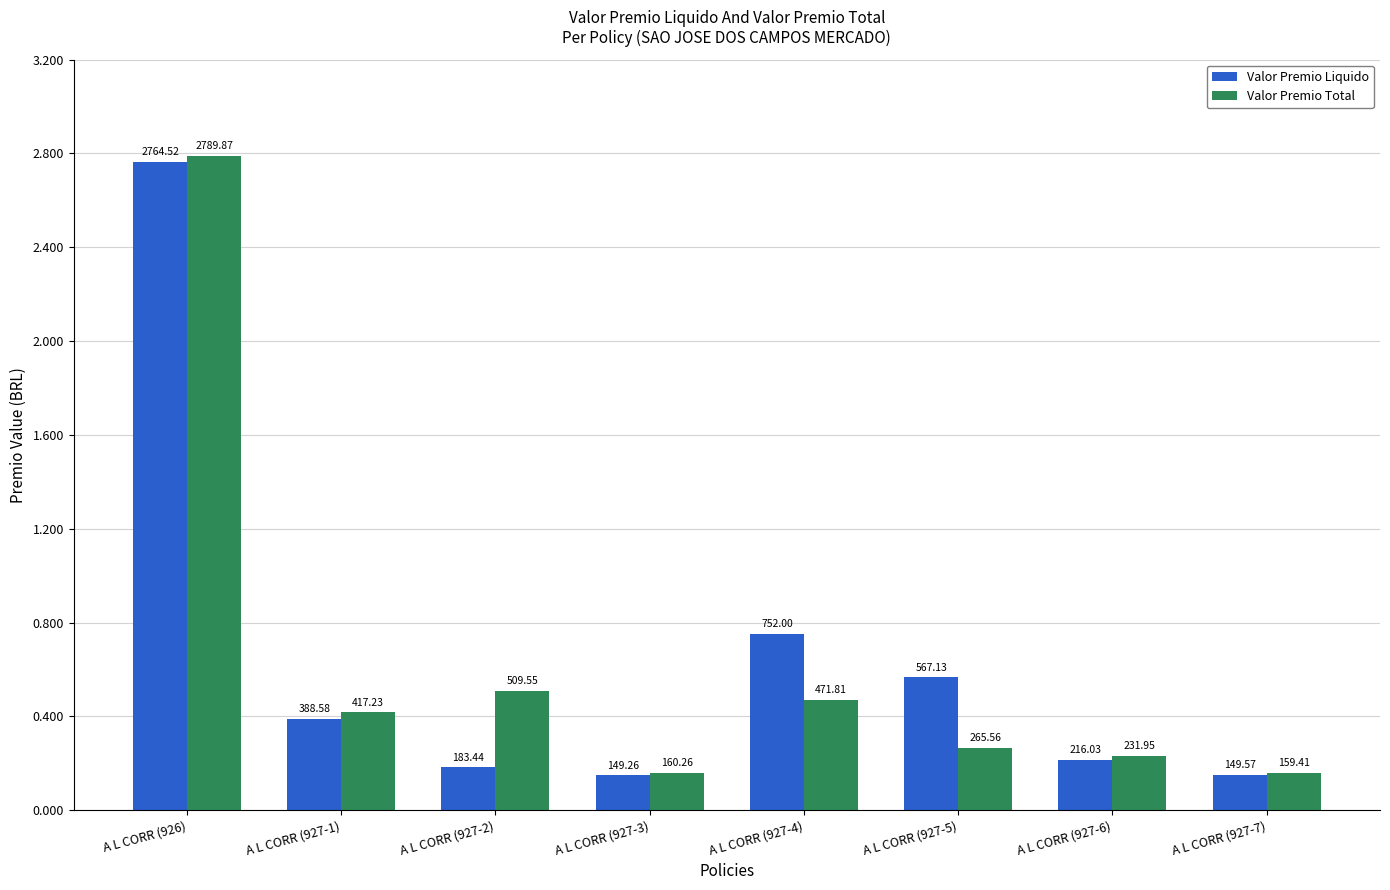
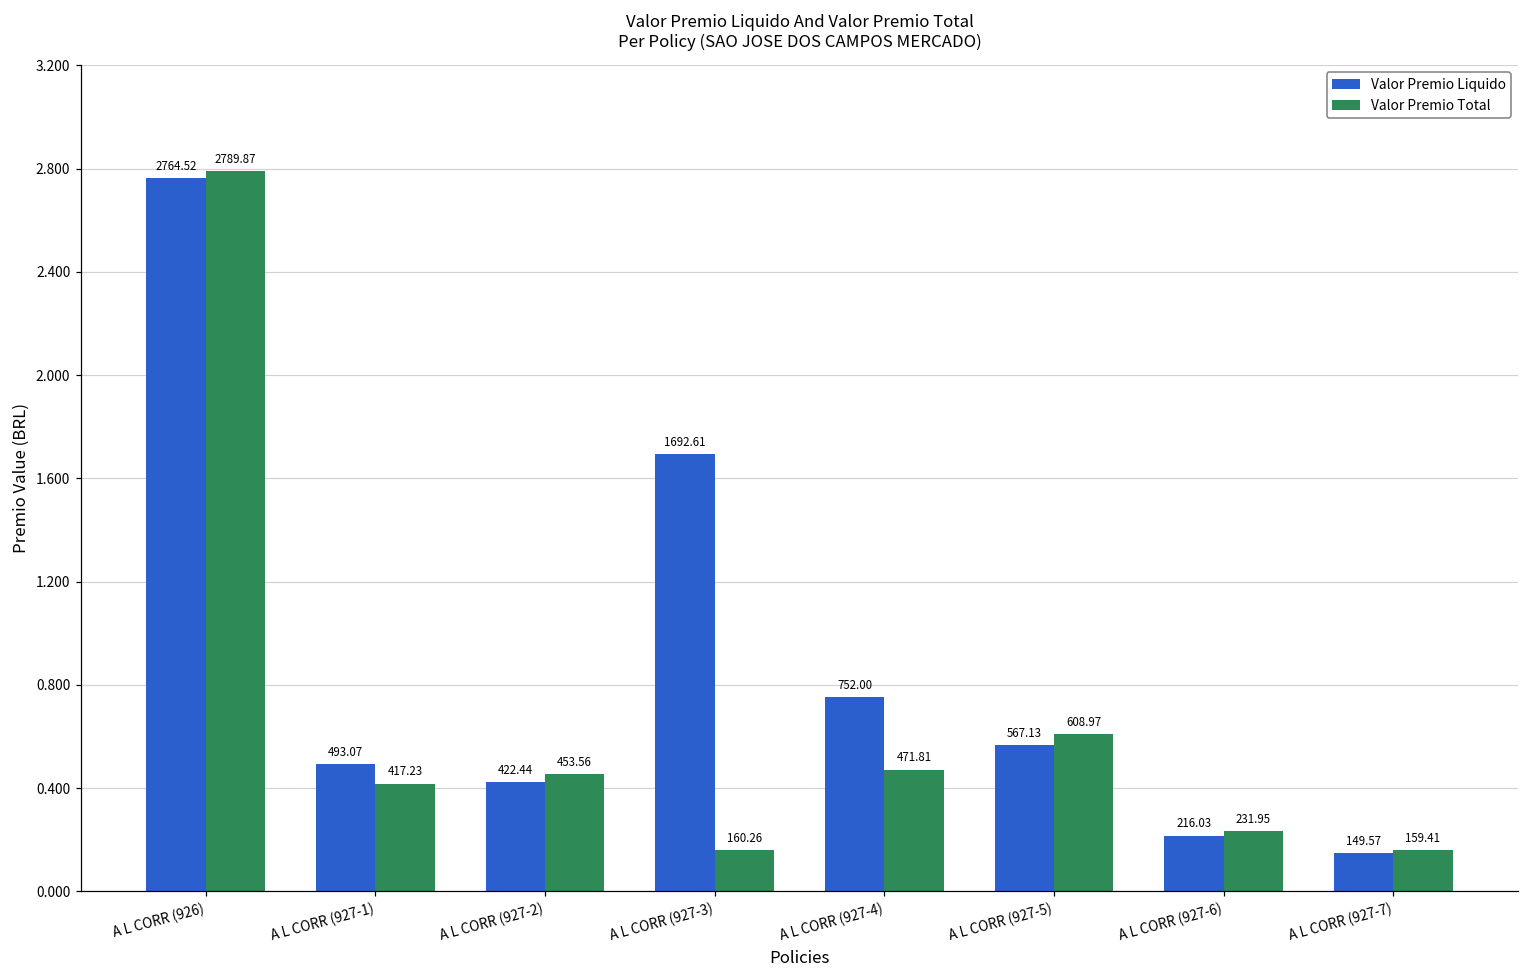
  {
    "Valor Premio Liquido": {
      "A L CORR (926)": 2764.52,
-     "A L CORR (927-1)": 388.58,
-     "A L CORR (927-2)": 183.44,
-     "A L CORR (927-3)": 149.26,
+     "A L CORR (927-1)": 493.07,
+     "A L CORR (927-2)": 422.44,
+     "A L CORR (927-3)": 1692.61,
      "A L CORR (927-4)": 752.00,
      "A L CORR (927-5)": 567.13,
      "A L CORR (927-6)": 216.03,
      "A L CORR (927-7)": 149.57
    },
    "Valor Premio Total": {
      "A L CORR (926)": 2789.87,
      "A L CORR (927-1)": 417.23,
-     "A L CORR (927-2)": 509.55,
+     "A L CORR (927-2)": 453.56,
      "A L CORR (927-3)": 160.26,
      "A L CORR (927-4)": 471.81,
-     "A L CORR (927-5)": 265.56,
+     "A L CORR (927-5)": 608.97,
      "A L CORR (927-6)": 231.95,
      "A L CORR (927-7)": 159.41
    }
  }
